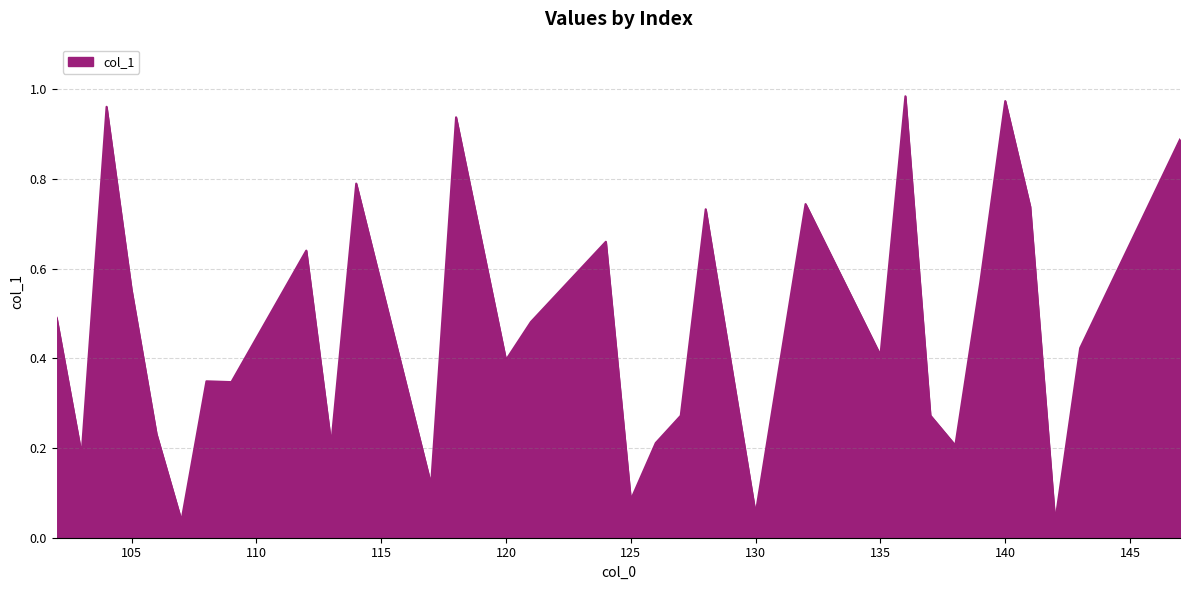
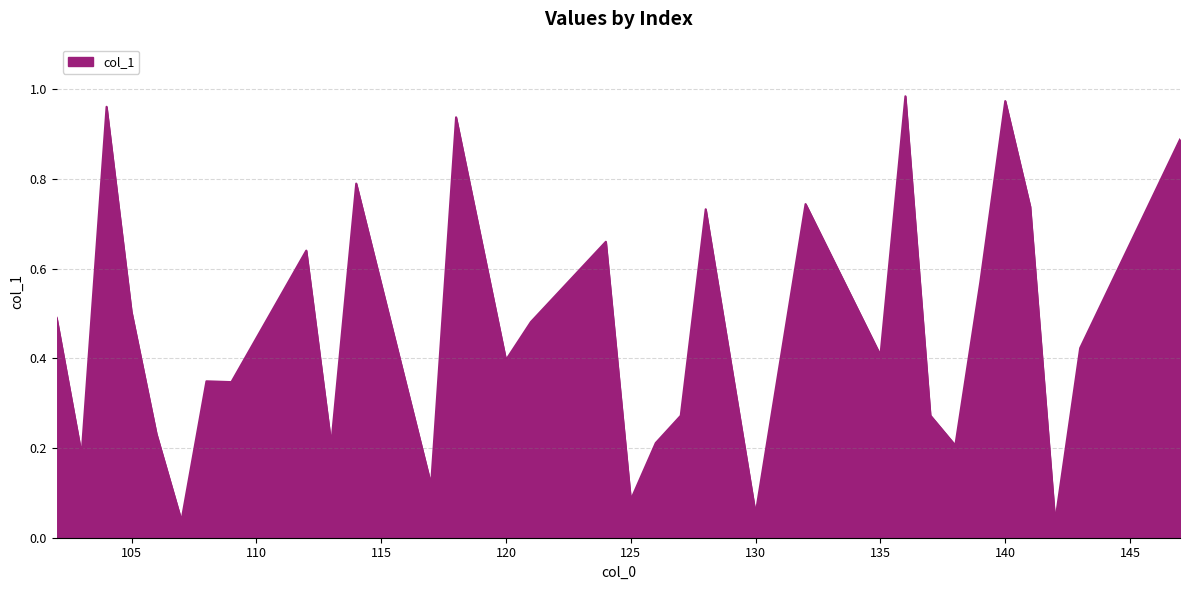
  {
-   "105": 0.55,
+   "105": 0.50,
    "120": 0.40,
    "125": 0.08,
    "130": 0.05,
    "135": 0.41,
    "140": 0.97
  }
